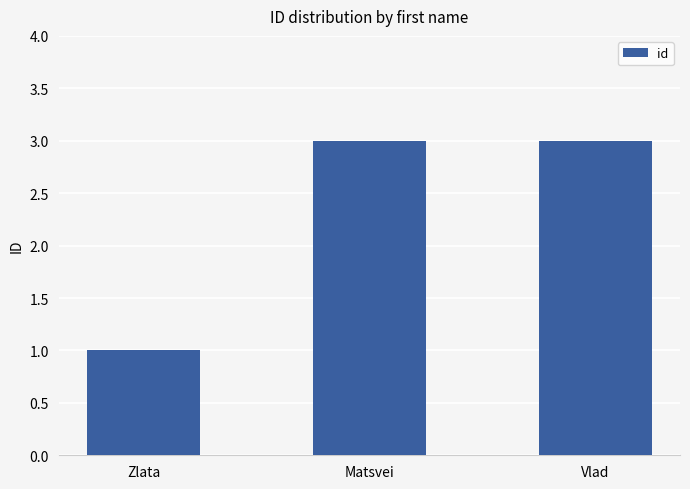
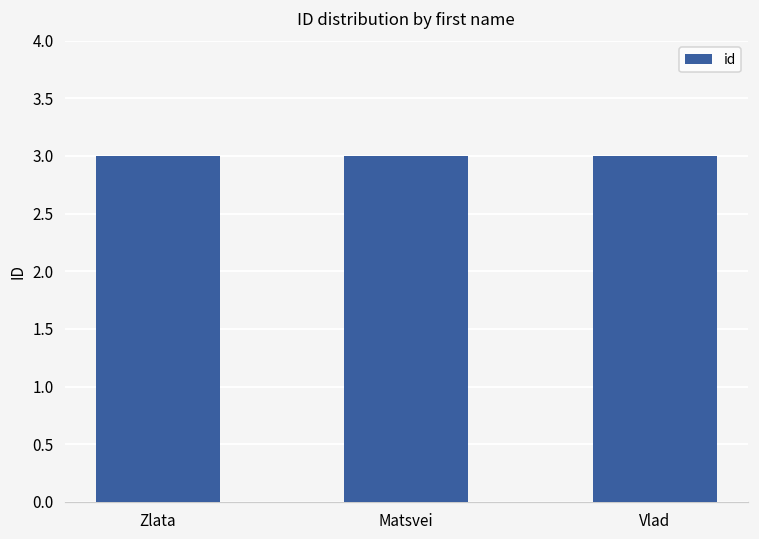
  {
-   "Zlata": 1,
+   "Zlata": 3,
    "Matsvei": 3,
    "Vlad": 3
  }
